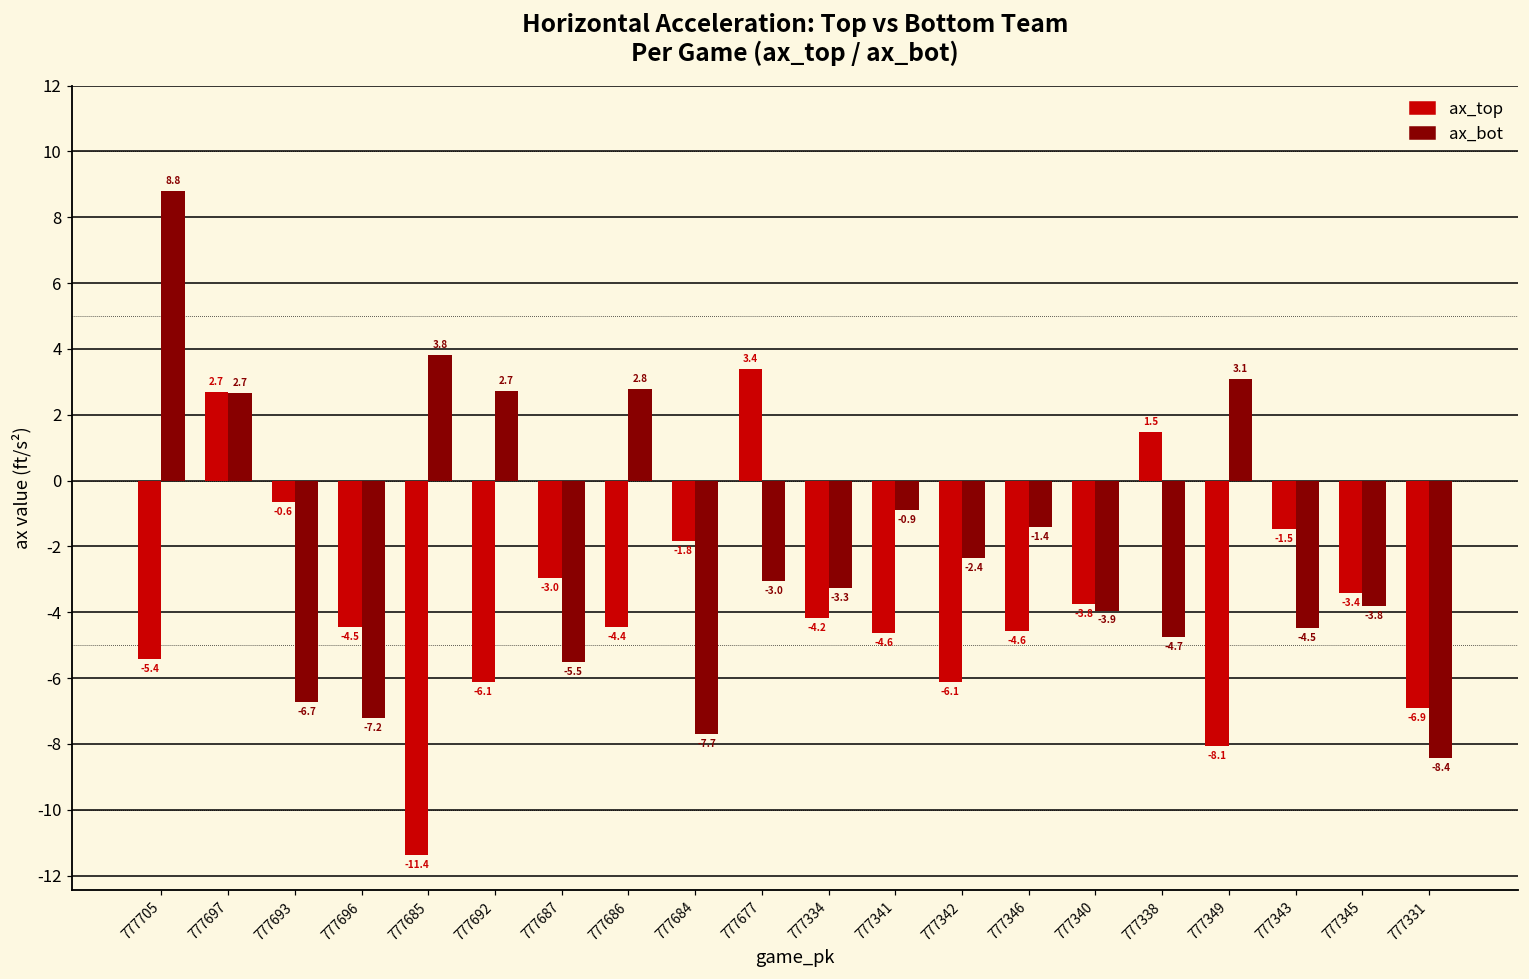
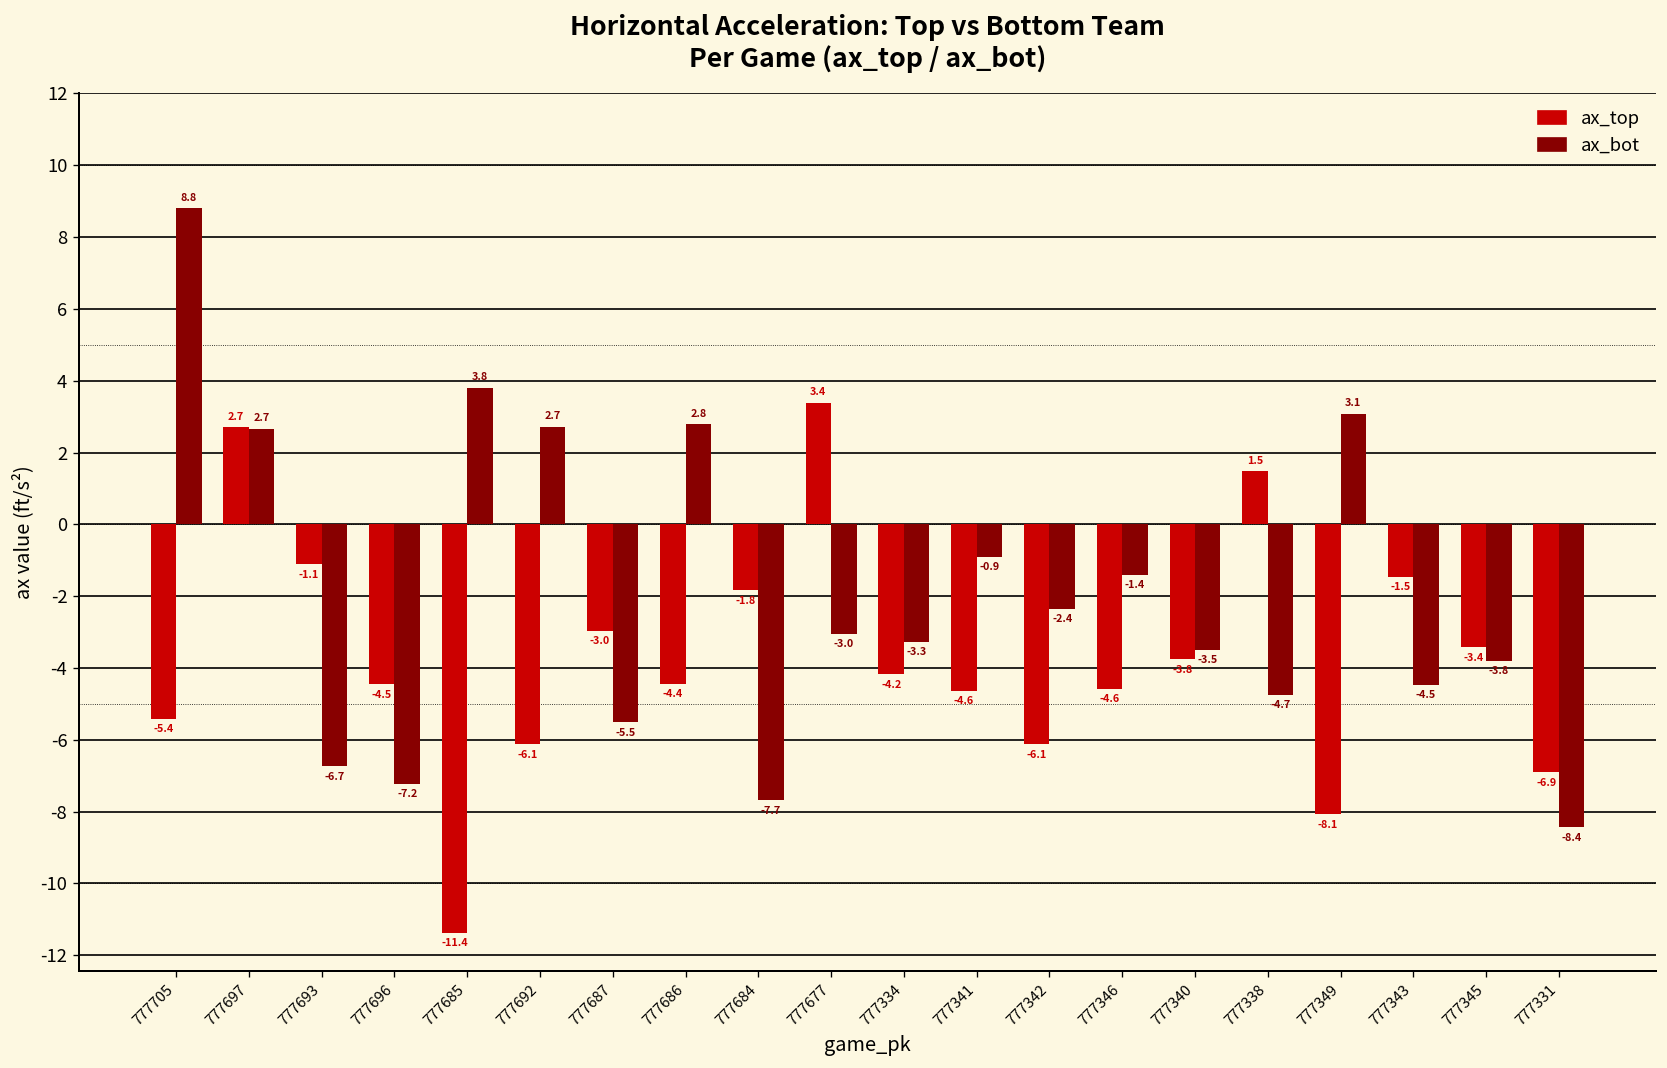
  {
    "ax_top": {
      "777705": -5.4,
      "777697": 2.7,
-     "777693": -0.6,
+     "777693": -1.1,
      "777696": -4.5,
      "777685": -11.4,
      "777692": -6.1,
      "777687": -3.0,
      "777686": -4.4,
      "777684": -1.8,
      "777677": 3.4,
      "777334": -4.2,
      "777341": -4.6,
      "777342": -6.1,
      "777346": -4.6,
      "777340": -3.8,
      "777338": 1.5,
      "777349": -8.1,
      "777343": -1.5,
      "777345": -3.4,
      "777331": -6.9
    },
    "ax_bot": {
      "777705": 8.8,
      "777697": 2.7,
      "777693": -6.7,
      "777696": -7.2,
      "777685": 3.8,
      "777692": 2.7,
      "777687": -5.5,
      "777686": 2.8,
      "777684": -7.7,
      "777677": -3.0,
      "777334": -3.3,
      "777341": -0.9,
      "777342": -2.4,
      "777346": -1.4,
-     "777340": -3.9,
+     "777340": -3.5,
      "777338": -4.7,
      "777349": 3.1,
      "777343": -4.5,
      "777345": -3.8,
      "777331": -8.4
    }
  }
